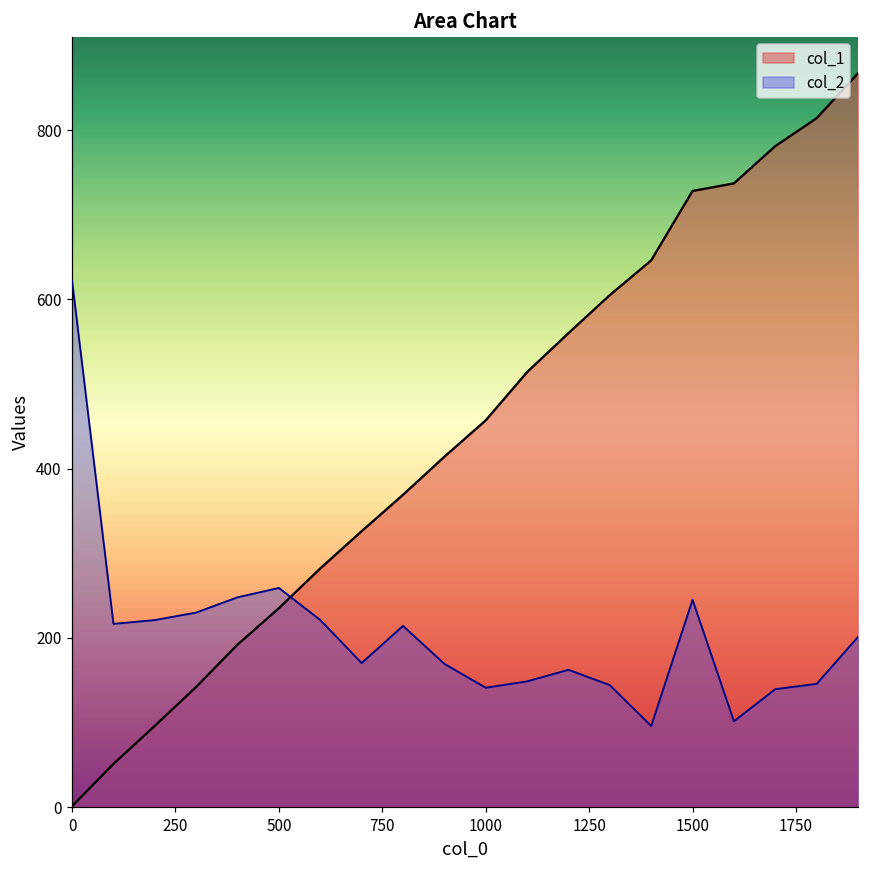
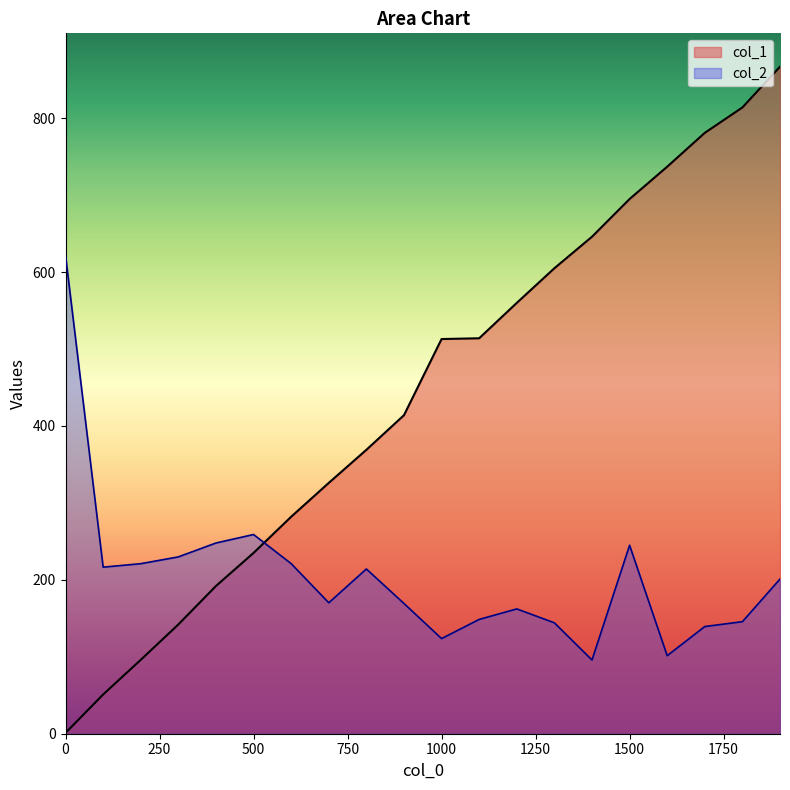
  {
    "col_1": {
      "0": 0,
      "500": 240,
-     "1000": 460,
-     "1500": 730
+     "1000": 510,
+     "1500": 700
    },
    "col_2": {
      "0": 620,
      "500": 260,
-     "1000": 140,
+     "1000": 120,
      "1500": 240
    }
  }
